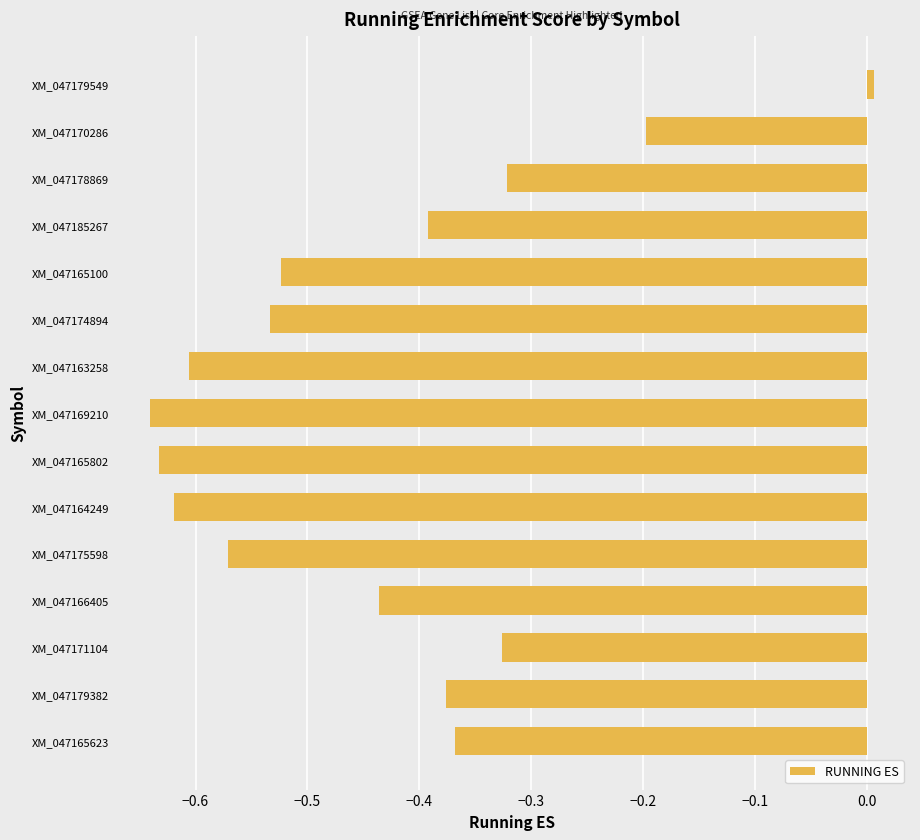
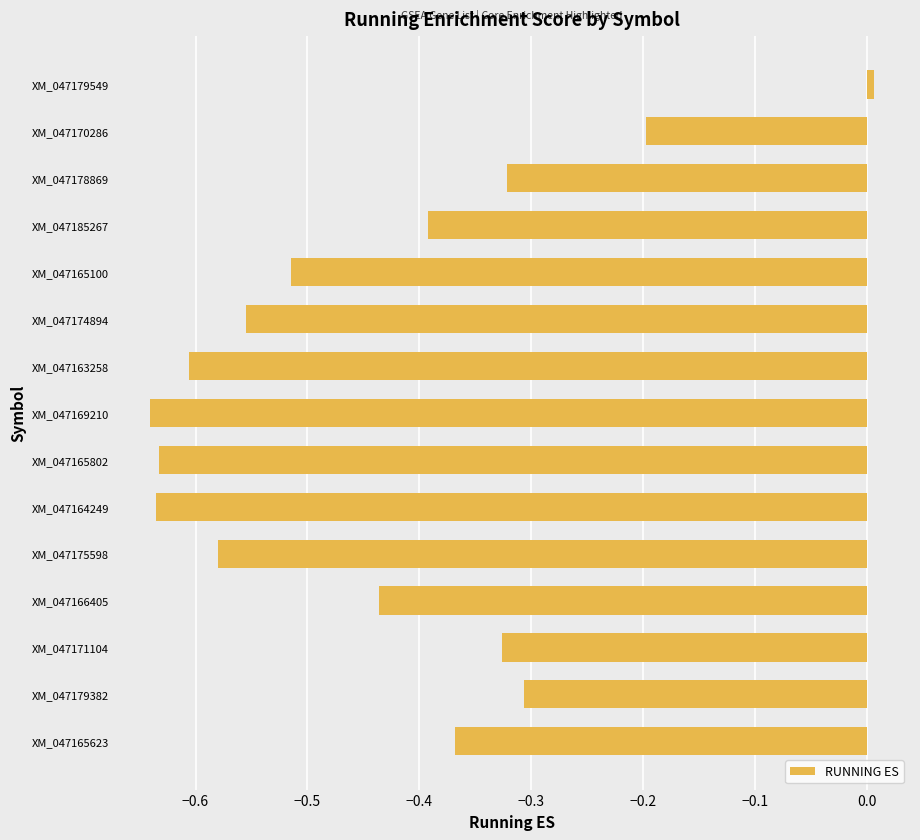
  {
    "XM_047179549": 0.006,
    "XM_047170286": -0.198,
    "XM_047178869": -0.322,
    "XM_047185267": -0.392,
-   "XM_047165100": -0.523,
-   "XM_047174894": -0.533,
+   "XM_047165100": -0.515,
+   "XM_047174894": -0.555,
    "XM_047163258": -0.605,
    "XM_047169210": -0.641,
    "XM_047165802": -0.633,
-   "XM_047164249": -0.619,
-   "XM_047175598": -0.571,
+   "XM_047164249": -0.635,
+   "XM_047175598": -0.580,
    "XM_047166405": -0.436,
    "XM_047171104": -0.326,
-   "XM_047179382": -0.376,
+   "XM_047179382": -0.306,
    "XM_047165623": -0.368
  }
